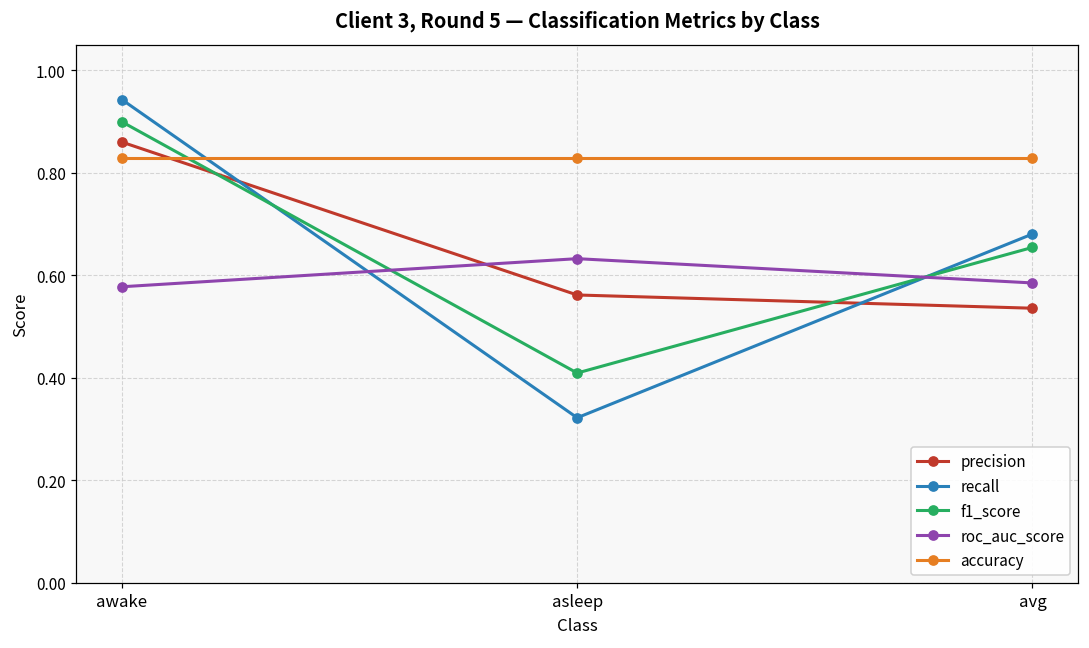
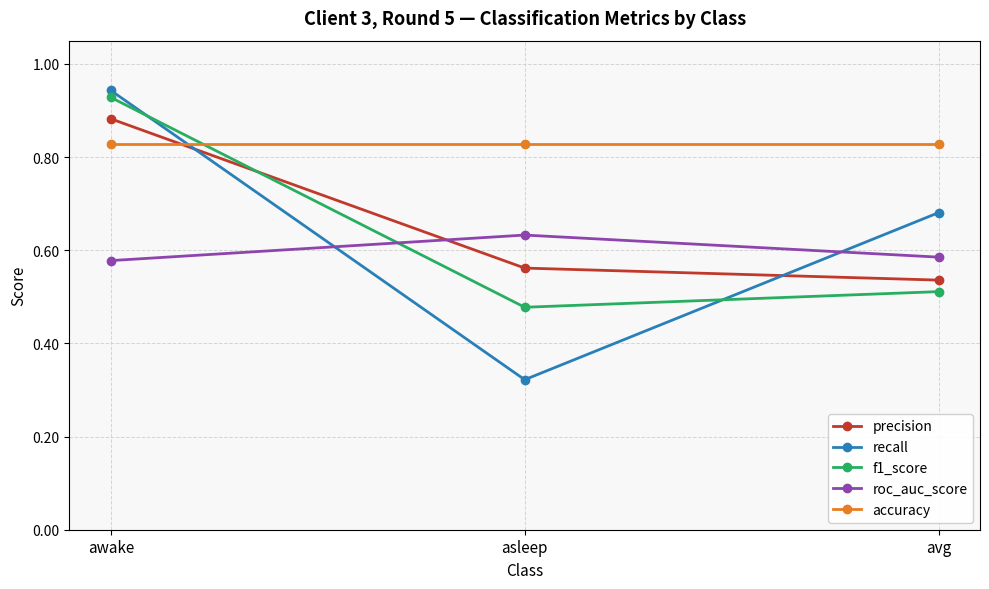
  {
    "precision": {
-     "awake": 0.86,
+     "awake": 0.88,
      "asleep": 0.56,
      "avg": 0.54
    },
    "recall": {
      "awake": 0.94,
      "asleep": 0.32,
      "avg": 0.68
    },
    "f1_score": {
-     "awake": 0.90,
-     "asleep": 0.41,
-     "avg": 0.65
+     "awake": 0.93,
+     "asleep": 0.48,
+     "avg": 0.51
    },
    "roc_auc_score": {
      "awake": 0.58,
      "asleep": 0.63,
      "avg": 0.59
    },
    "accuracy": {
      "awake": 0.83,
      "asleep": 0.83,
      "avg": 0.83
    }
  }
